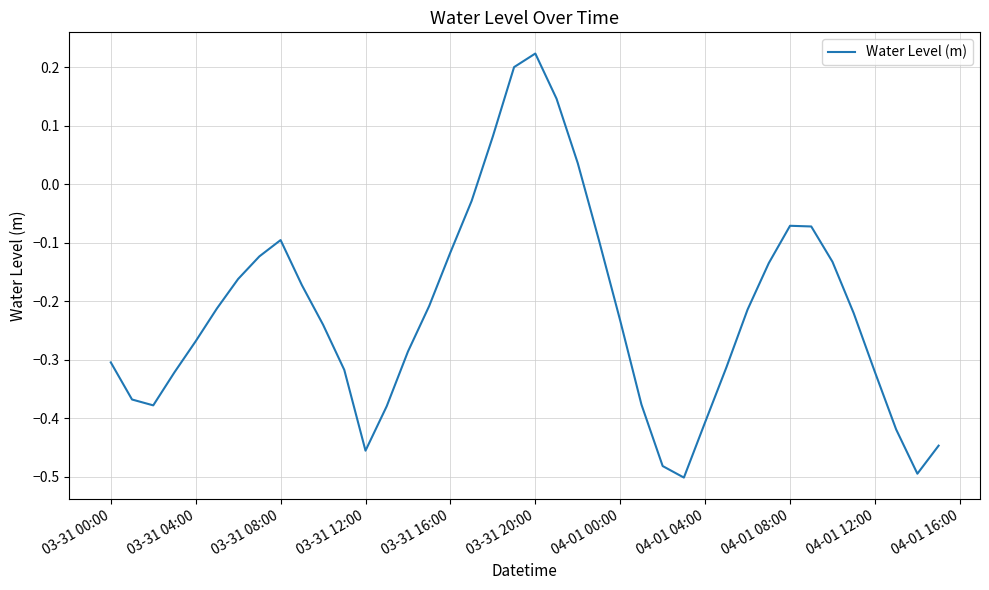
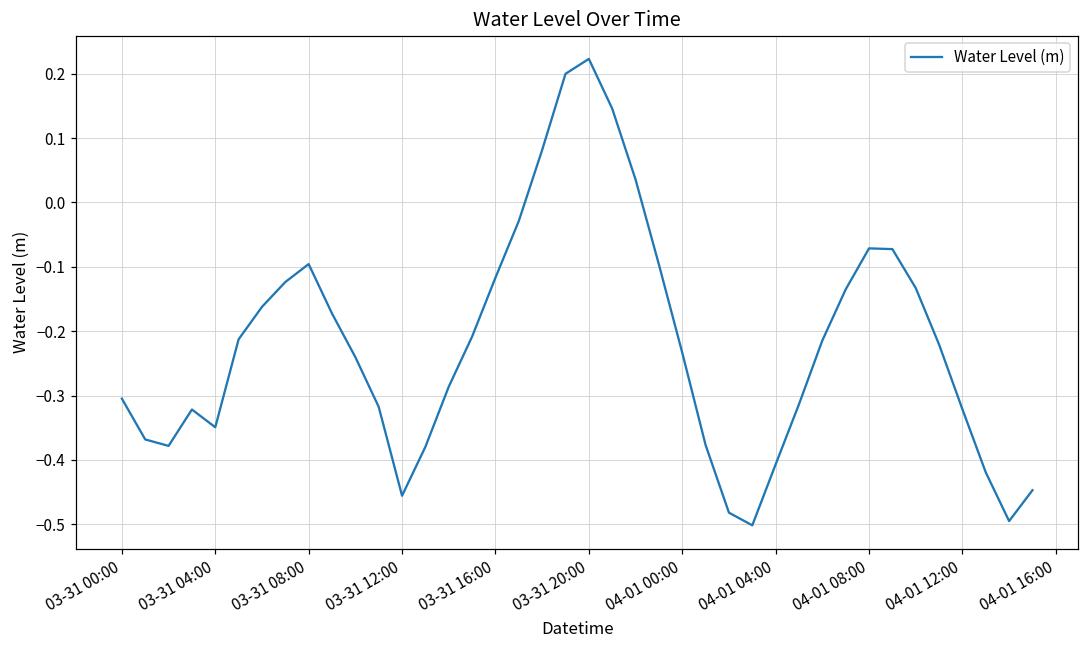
  {
    "03-31 00:00": -0.30,
-   "03-31 04:00": -0.27,
+   "03-31 04:00": -0.35,
    "03-31 08:00": -0.10,
    "03-31 12:00": -0.46,
    "03-31 16:00": -0.12,
    "03-31 20:00": 0.22,
    "04-01 00:00": -0.23,
    "04-01 04:00": -0.41,
    "04-01 08:00": -0.07,
    "04-01 12:00": -0.32
  }
